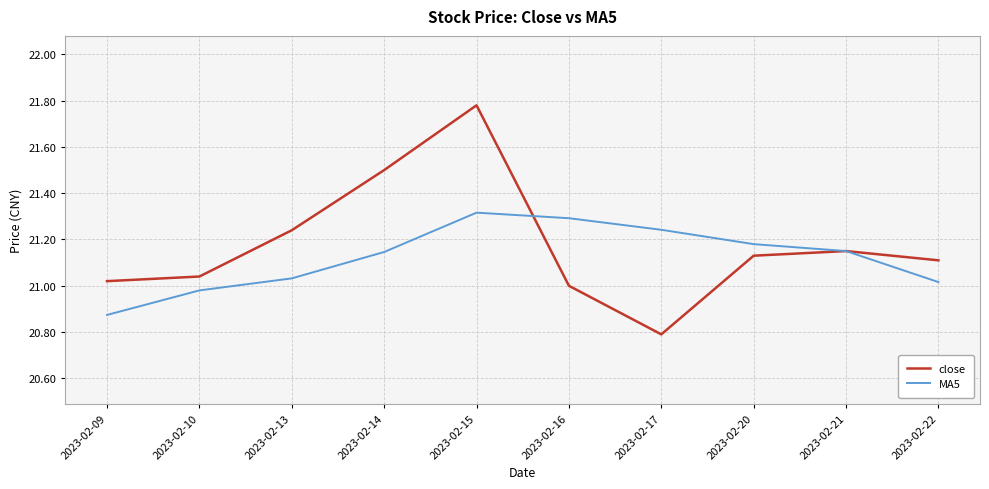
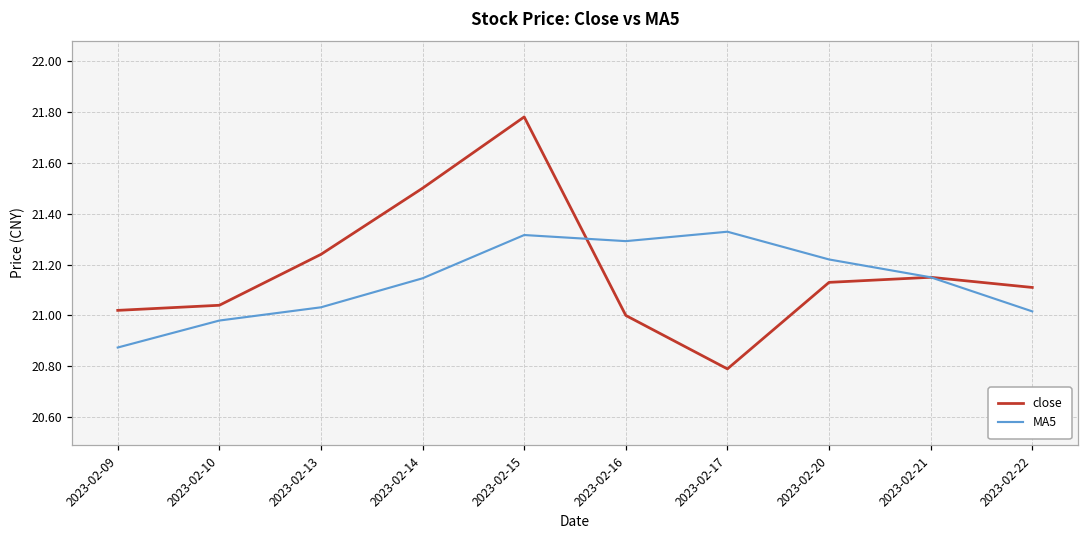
  {
    "close": {
      "2023-02-09": 21.02,
      "2023-02-10": 21.04,
      "2023-02-13": 21.24,
      "2023-02-14": 21.50,
      "2023-02-15": 21.78,
      "2023-02-16": 21.00,
      "2023-02-17": 20.79,
      "2023-02-20": 21.13,
      "2023-02-22": 21.11
    },
    "MA5": {
      "2023-02-09": 20.87,
      "2023-02-10": 20.98,
      "2023-02-13": 21.03,
      "2023-02-14": 21.15,
      "2023-02-15": 21.32,
      "2023-02-16": 21.29,
-     "2023-02-17": 21.24,
-     "2023-02-20": 21.18,
+     "2023-02-17": 21.33,
+     "2023-02-20": 21.22,
      "2023-02-22": 21.02
    }
  }
